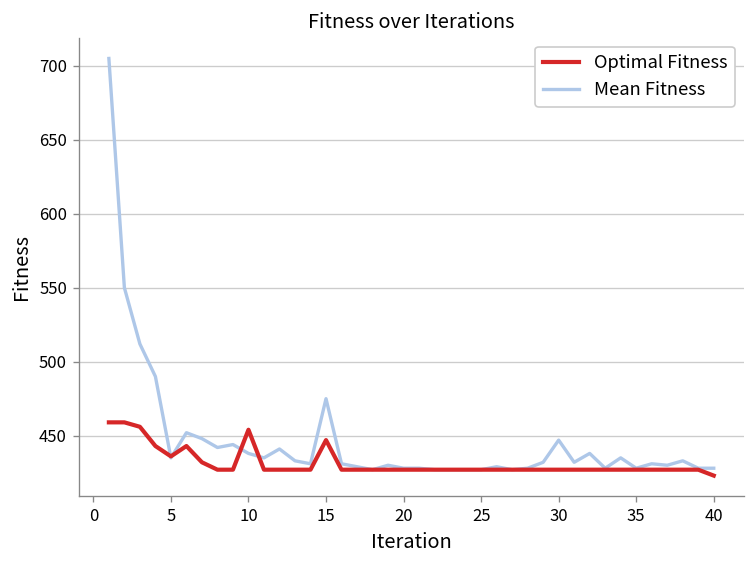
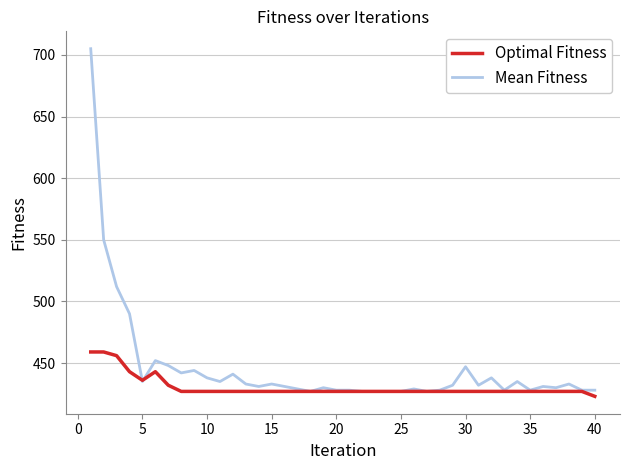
  {
    "Optimal Fitness": {
-     "10": 454,
-     "15": 447,
+     "10": 427,
+     "15": 427,
      "30": 427,
      "40": 423
    },
    "Mean Fitness": {
      "10": 438,
-     "15": 475,
+     "15": 433,
      "30": 447,
      "40": 428
    }
  }
